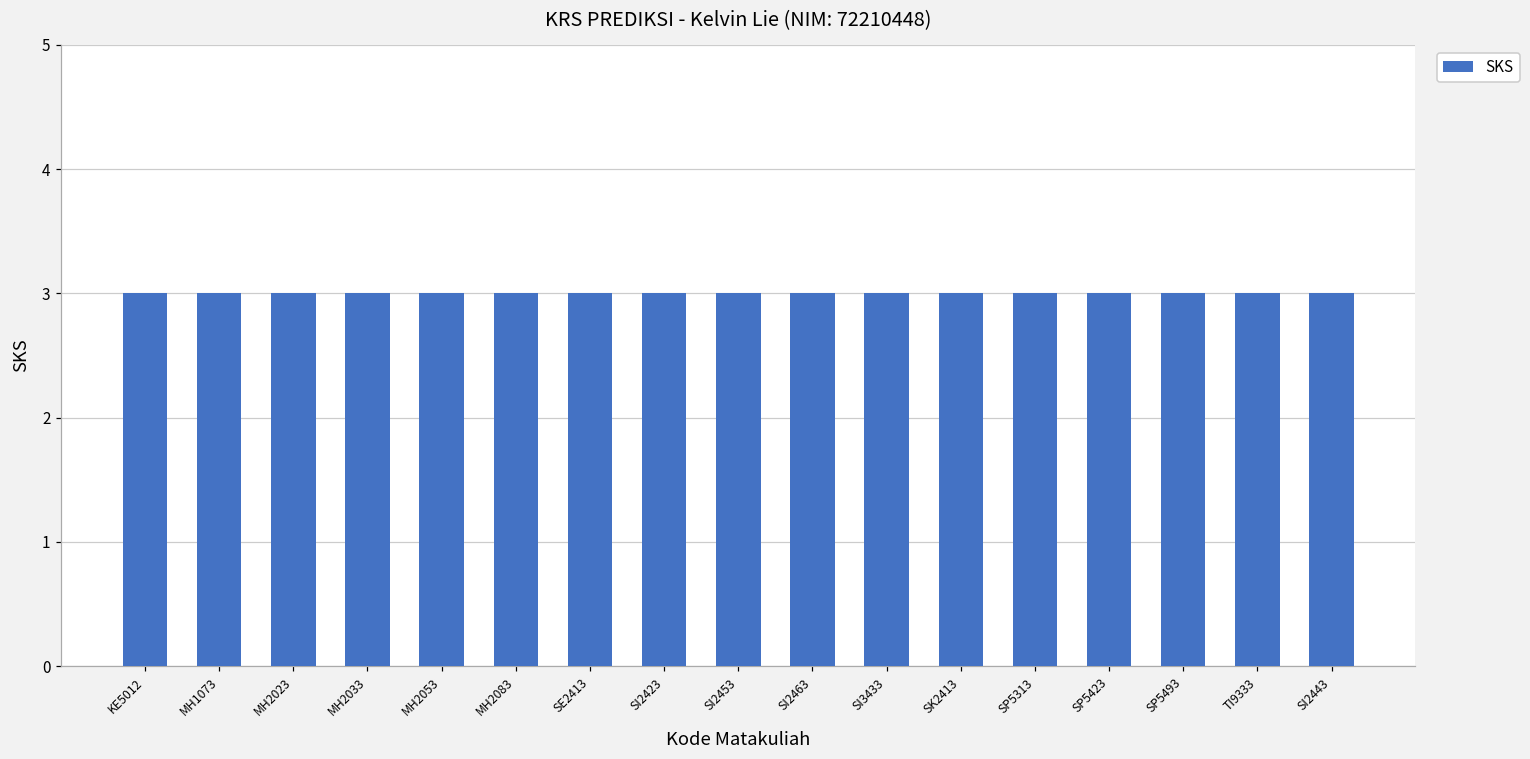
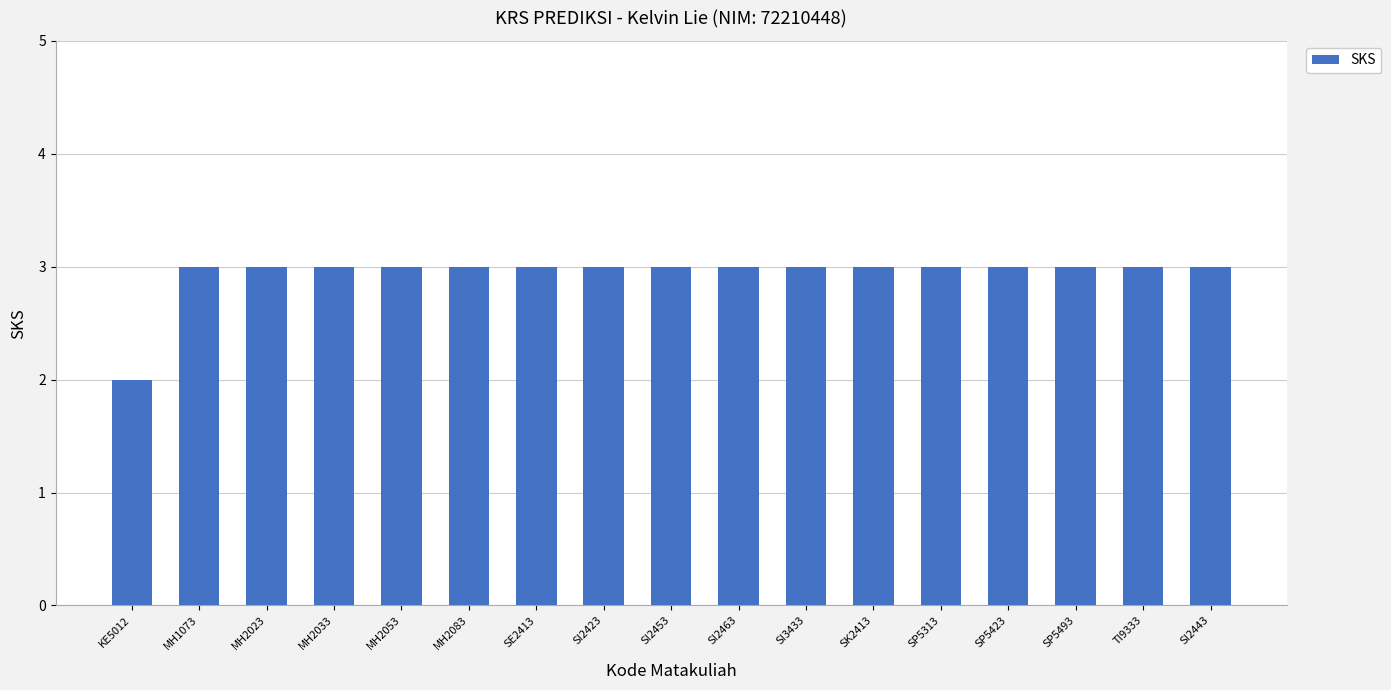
  {
-   "KE5012": 3,
+   "KE5012": 2,
    "MH1073": 3,
    "MH2023": 3,
    "MH2033": 3,
    "MH2053": 3,
    "MH2083": 3,
    "SE2413": 3,
    "SI2423": 3,
    "SI2453": 3,
    "SI2463": 3,
    "SI3433": 3,
    "SK2413": 3,
    "SP5313": 3,
    "SP5423": 3,
    "SP5493": 3,
    "TI9333": 3,
    "SI2443": 3
  }
